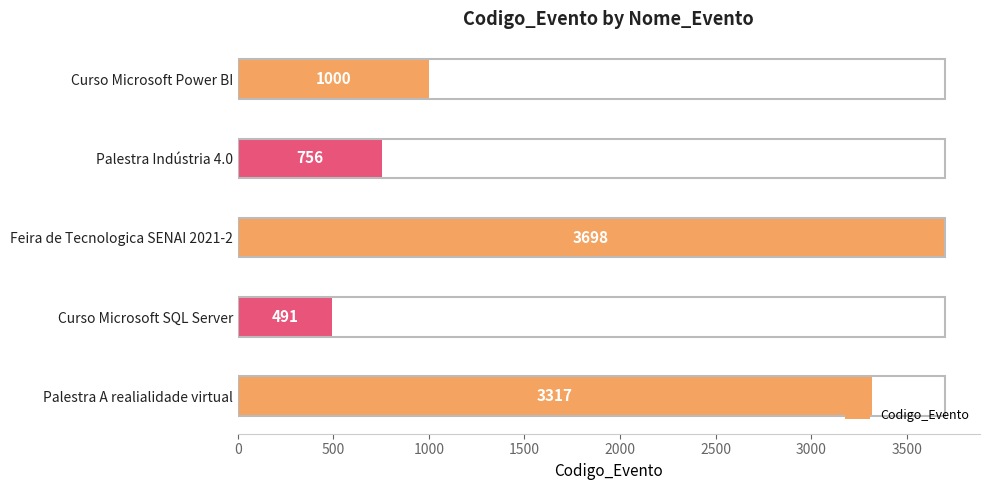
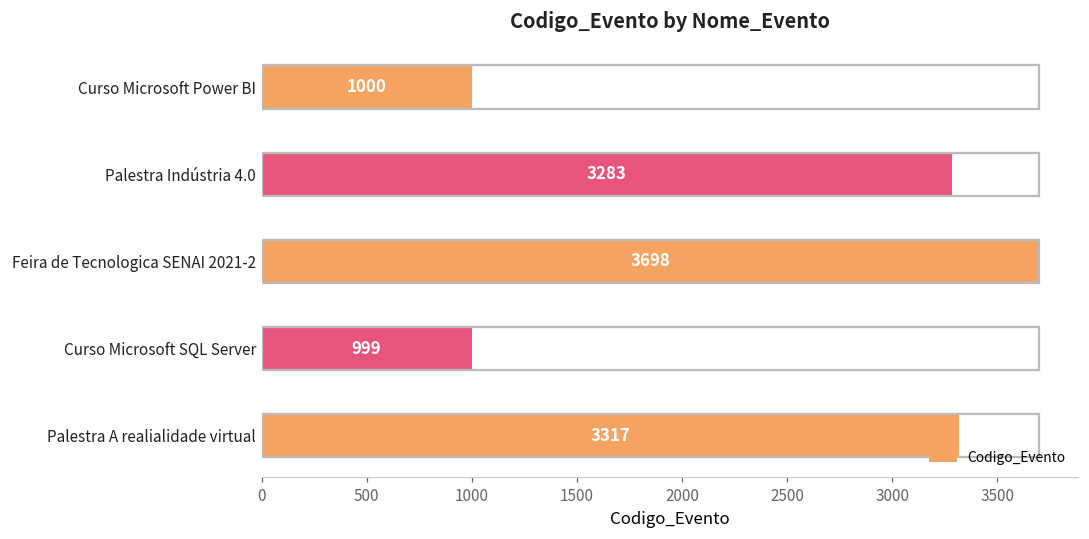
  {
    "Curso Microsoft Power BI": 1000,
-   "Palestra Indústria 4.0": 756,
+   "Palestra Indústria 4.0": 3283,
    "Feira de Tecnologica SENAI 2021-2": 3698,
-   "Curso Microsoft SQL Server": 491,
+   "Curso Microsoft SQL Server": 999,
    "Palestra A realialidade virtual": 3317
  }
